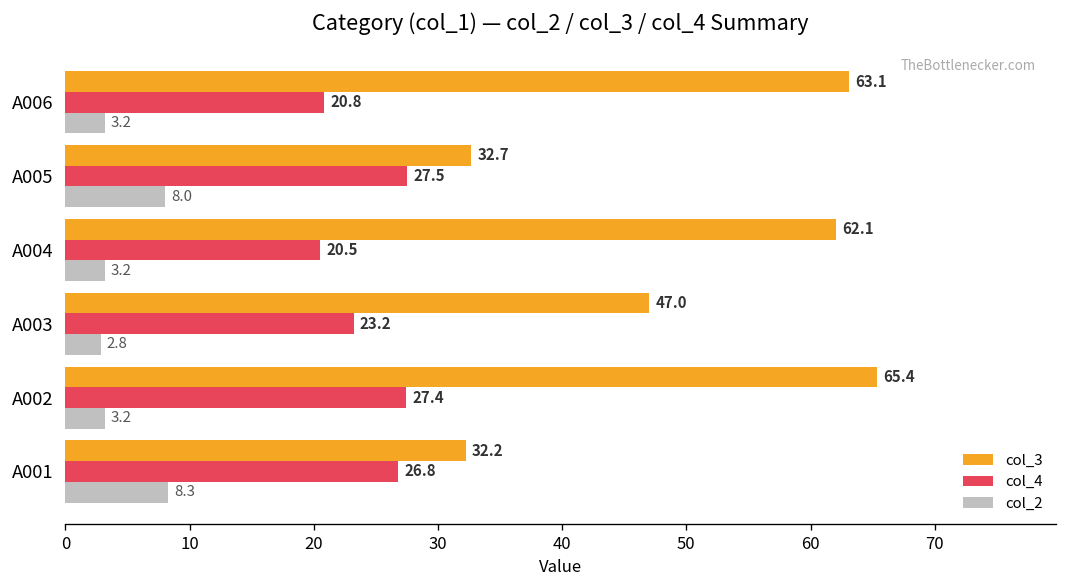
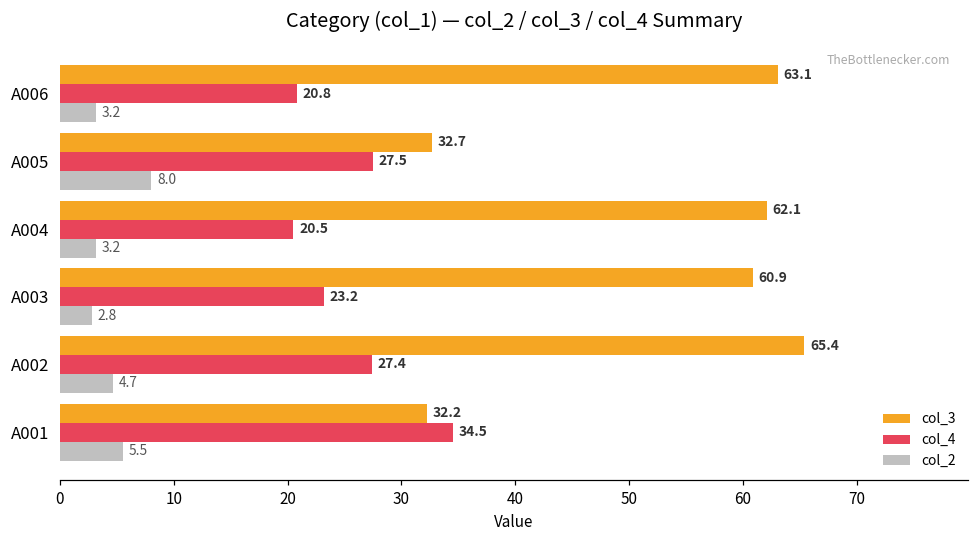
  {
    "col_3": {
      "A006": 63.1,
      "A005": 32.7,
      "A004": 62.1,
-     "A003": 47.0,
+     "A003": 60.9,
      "A002": 65.4,
      "A001": 32.2
    },
    "col_4": {
      "A006": 20.8,
      "A005": 27.5,
      "A004": 20.5,
      "A003": 23.2,
      "A002": 27.4,
-     "A001": 26.8
+     "A001": 34.5
    },
    "col_2": {
      "A006": 3.2,
      "A005": 8.0,
      "A004": 3.2,
      "A003": 2.8,
-     "A002": 3.2,
-     "A001": 8.3
+     "A002": 4.7,
+     "A001": 5.5
    }
  }
